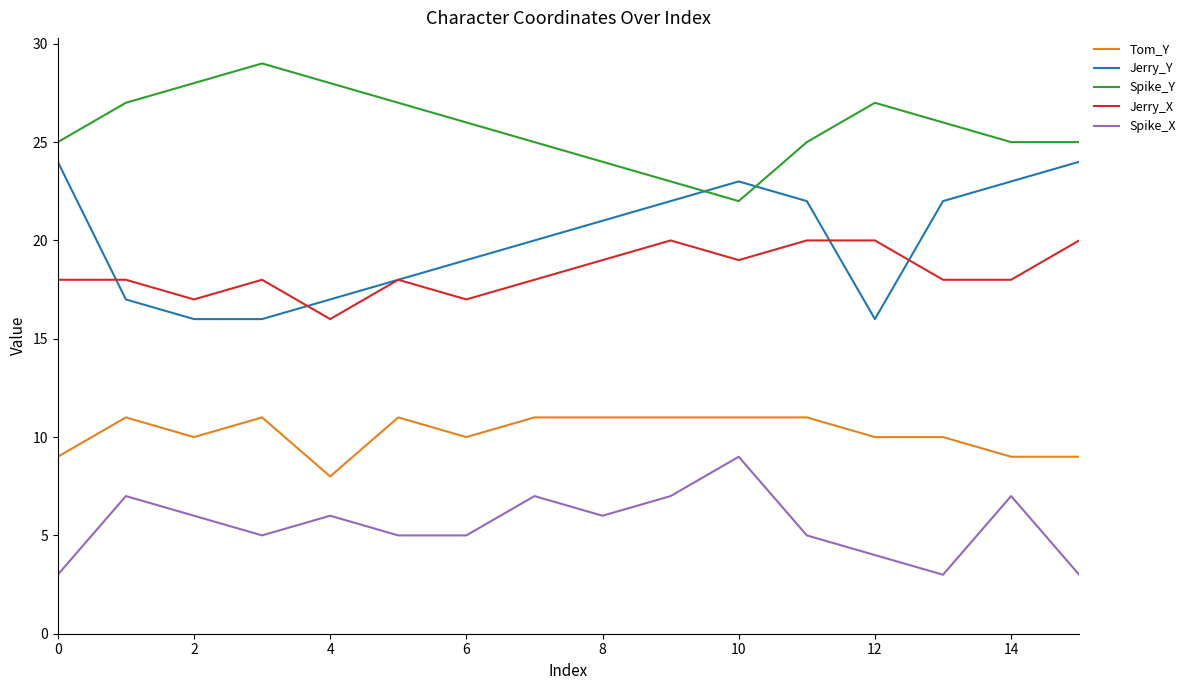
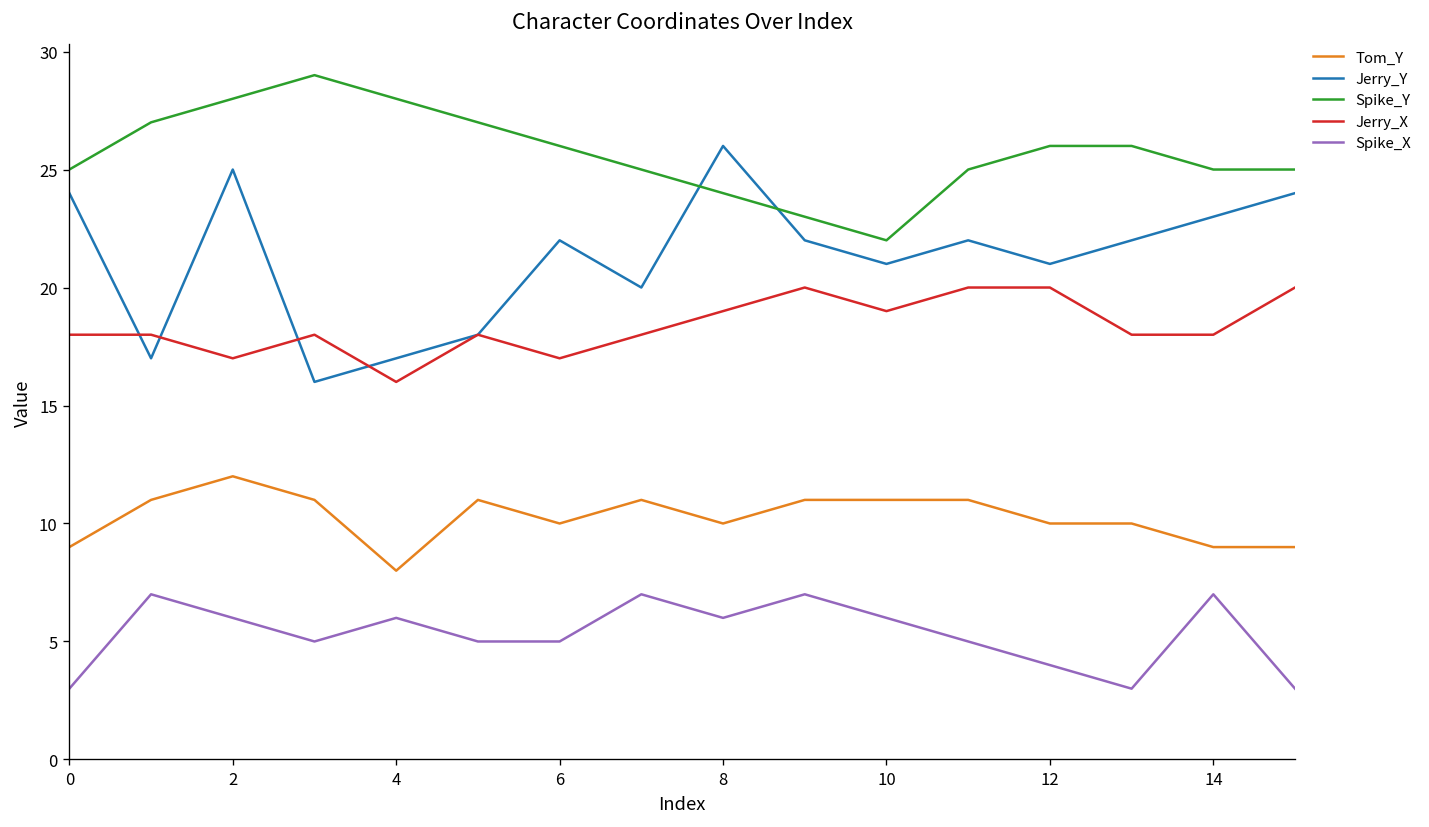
  {
    "Tom_Y": {
      "0": 9,
-     "2": 10,
+     "2": 12,
      "4": 8,
      "6": 10,
-     "8": 11,
+     "8": 10,
      "10": 11,
      "12": 10,
      "14": 9
    },
    "Jerry_Y": {
      "0": 24,
-     "2": 16,
+     "2": 25,
      "4": 17,
-     "6": 19,
-     "8": 21,
-     "10": 23,
-     "12": 16,
+     "6": 22,
+     "8": 26,
+     "10": 21,
+     "12": 21,
      "14": 23
    },
    "Spike_Y": {
      "0": 25,
      "2": 28,
      "4": 28,
      "6": 26,
      "8": 24,
      "10": 22,
-     "12": 27,
+     "12": 26,
      "14": 25
    },
    "Jerry_X": {
      "0": 18,
      "2": 17,
      "4": 16,
      "6": 17,
      "8": 19,
      "10": 19,
      "12": 20,
      "14": 18
    },
    "Spike_X": {
      "0": 3,
      "2": 6,
      "4": 6,
      "6": 5,
      "8": 6,
-     "10": 9,
+     "10": 6,
      "12": 4,
      "14": 7
    }
  }
